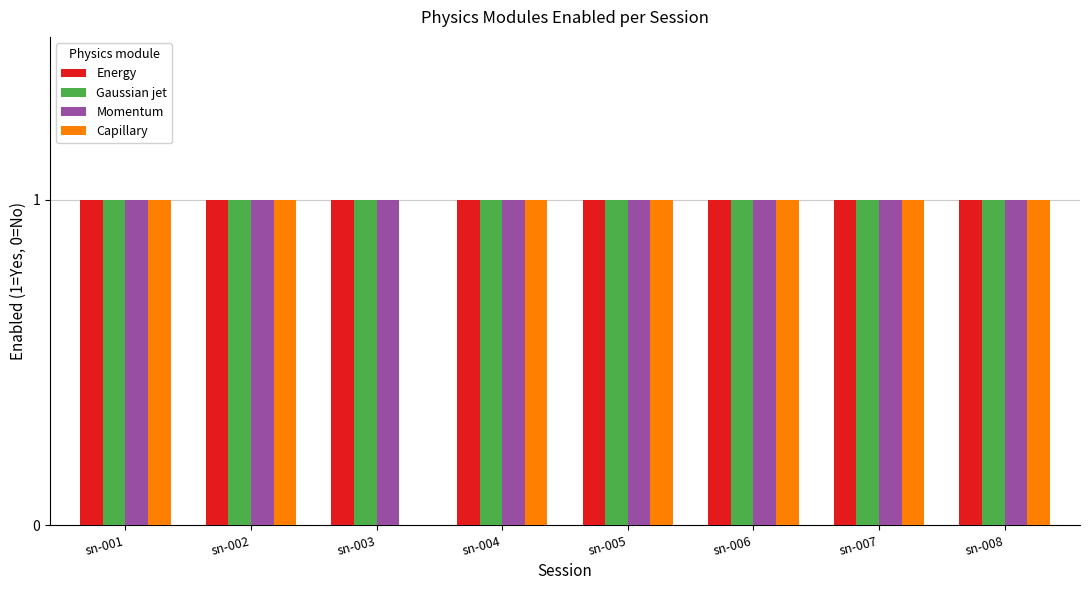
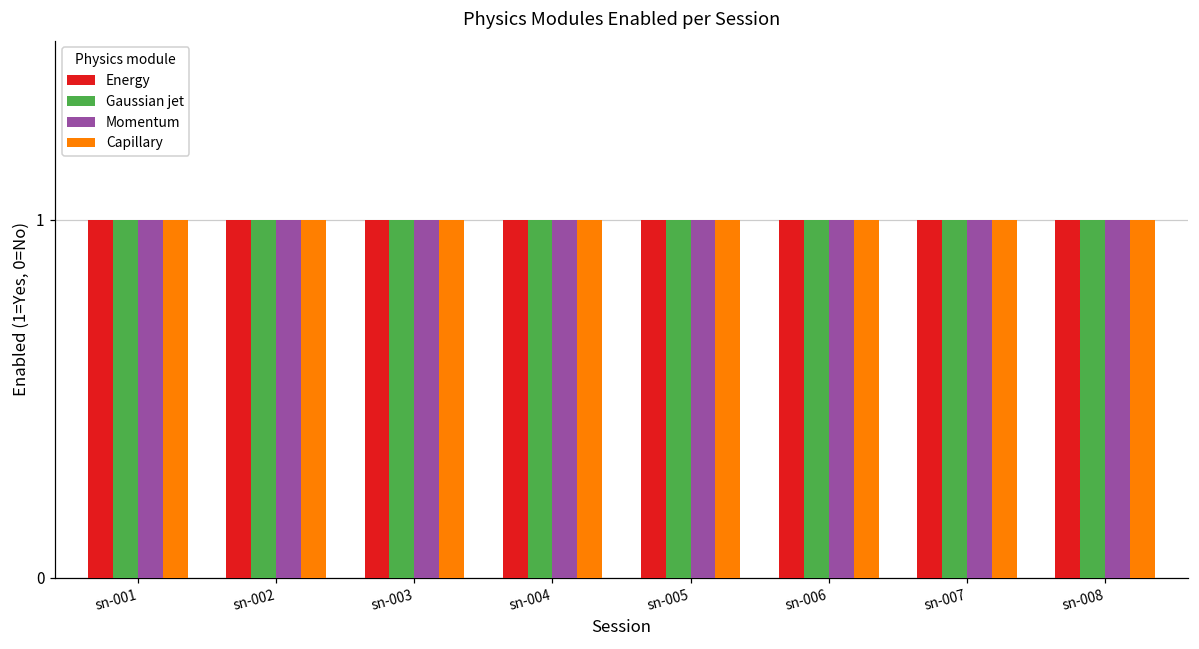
  {
    "Energy": {
      "sn-001": 1,
      "sn-002": 1,
      "sn-003": 1,
      "sn-004": 1,
      "sn-005": 1,
      "sn-006": 1,
      "sn-007": 1,
      "sn-008": 1
    },
    "Gaussian jet": {
      "sn-001": 1,
      "sn-002": 1,
      "sn-003": 1,
      "sn-004": 1,
      "sn-005": 1,
      "sn-006": 1,
      "sn-007": 1,
      "sn-008": 1
    },
    "Momentum": {
      "sn-001": 1,
      "sn-002": 1,
      "sn-003": 1,
      "sn-004": 1,
      "sn-005": 1,
      "sn-006": 1,
      "sn-007": 1,
      "sn-008": 1
    },
    "Capillary": {
      "sn-001": 1,
      "sn-002": 1,
-     "sn-003": 0,
+     "sn-003": 1,
      "sn-004": 1,
      "sn-005": 1,
      "sn-006": 1,
      "sn-007": 1,
      "sn-008": 1
    }
  }
